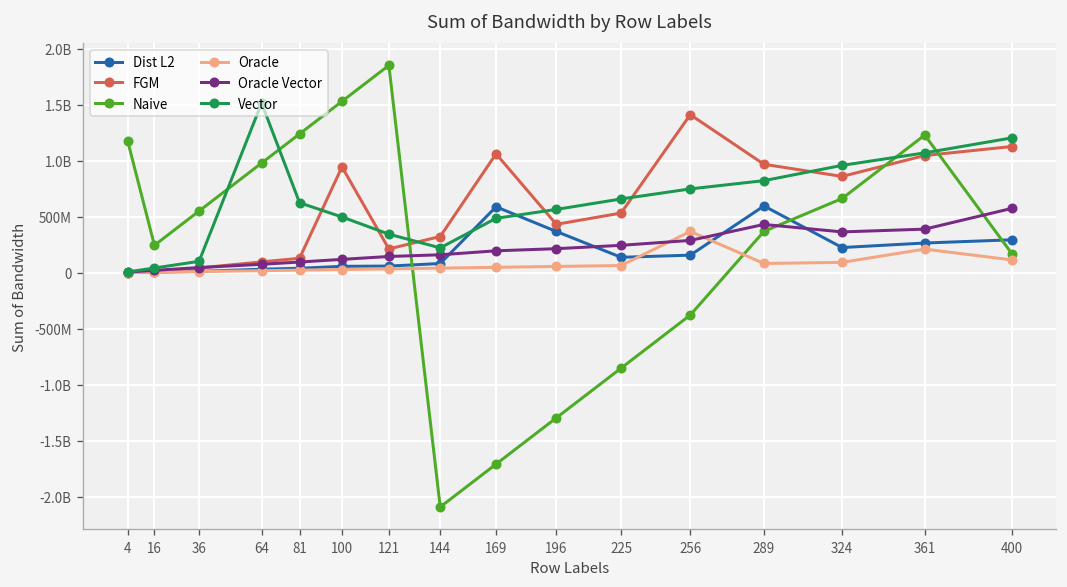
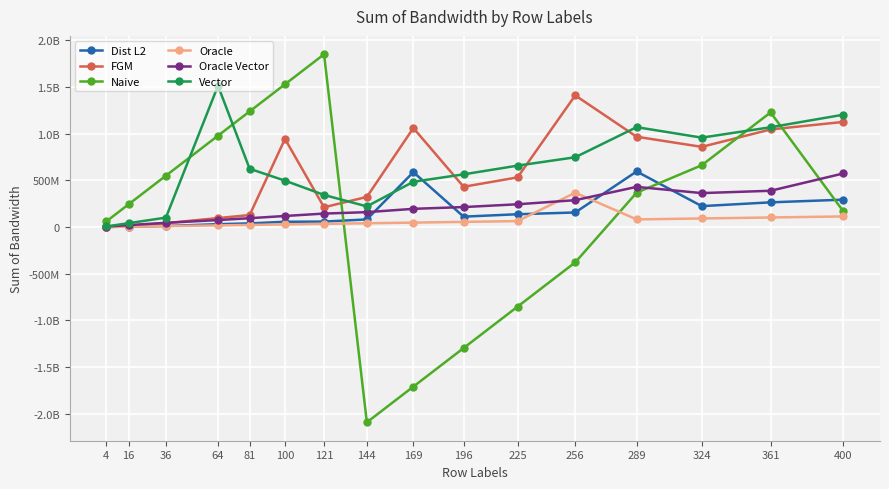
  {
    "Dist L2": {
      "100": 100000000,
      "144": 100000000,
      "169": 600000000,
-     "196": 400000000,
+     "196": 100000000,
      "225": 100000000,
      "256": 200000000,
      "289": 600000000,
      "324": 200000000,
      "361": 300000000,
      "400": 300000000
    },
    "FGM": {
      "81": 100000000,
      "100": 900000000,
      "121": 200000000,
      "144": 300000000,
      "169": 1100000000,
      "196": 400000000,
      "225": 500000000,
      "256": 1400000000,
      "289": 1000000000,
      "324": 900000000,
      "400": 1100000000
    },
    "Naive": {
-     "4": 1200000000,
+     "4": 100000000,
      "16": 200000000,
      "36": 600000000,
      "64": 1000000000,
      "81": 1200000000,
      "100": 1500000000,
      "121": 1900000000,
      "144": -2100000000,
      "169": -1700000000,
      "196": -1300000000,
      "225": -900000000,
      "256": -400000000,
      "289": 400000000,
      "324": 700000000,
      "361": 1200000000,
      "400": 200000000
    },
    "Oracle": {
      "100": 0,
      "144": 0,
      "169": 0,
      "196": 100000000,
      "225": 100000000,
      "256": 400000000,
      "289": 100000000,
      "324": 100000000,
-     "361": 200000000,
+     "361": 100000000,
      "400": 100000000
    },
    "Oracle Vector": {
      "81": 100000000,
      "100": 100000000,
      "121": 100000000,
      "144": 200000000,
      "169": 200000000,
      "196": 200000000,
      "225": 200000000,
      "256": 300000000,
      "289": 400000000,
      "324": 400000000,
      "361": 400000000,
      "400": 600000000
    },
    "Vector": {
      "36": 100000000,
      "81": 600000000,
      "100": 500000000,
      "121": 300000000,
      "144": 200000000,
      "169": 500000000,
      "196": 600000000,
      "225": 700000000,
      "256": 700000000,
-     "289": 800000000,
+     "289": 1100000000,
      "324": 1000000000,
      "400": 1200000000
    }
  }
